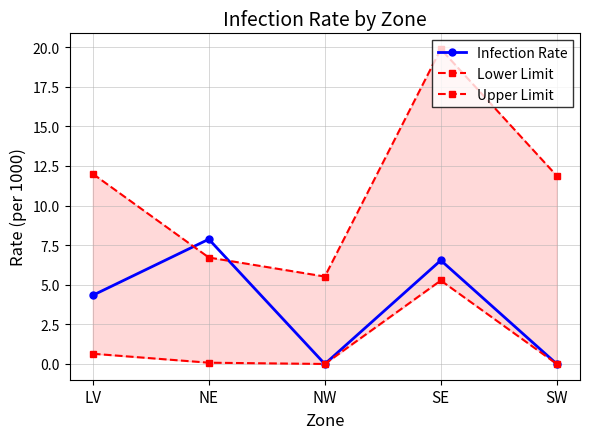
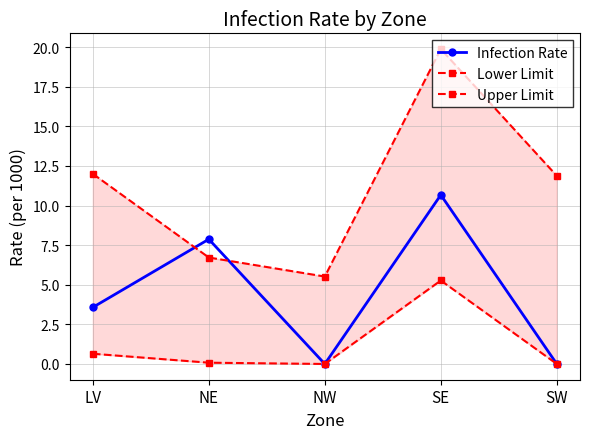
  {
    "Infection Rate": {
-     "LV": 4.3,
+     "LV": 3.6,
      "NE": 7.9,
-     "SE": 6.5
+     "SE": 10.7
    }
  }
